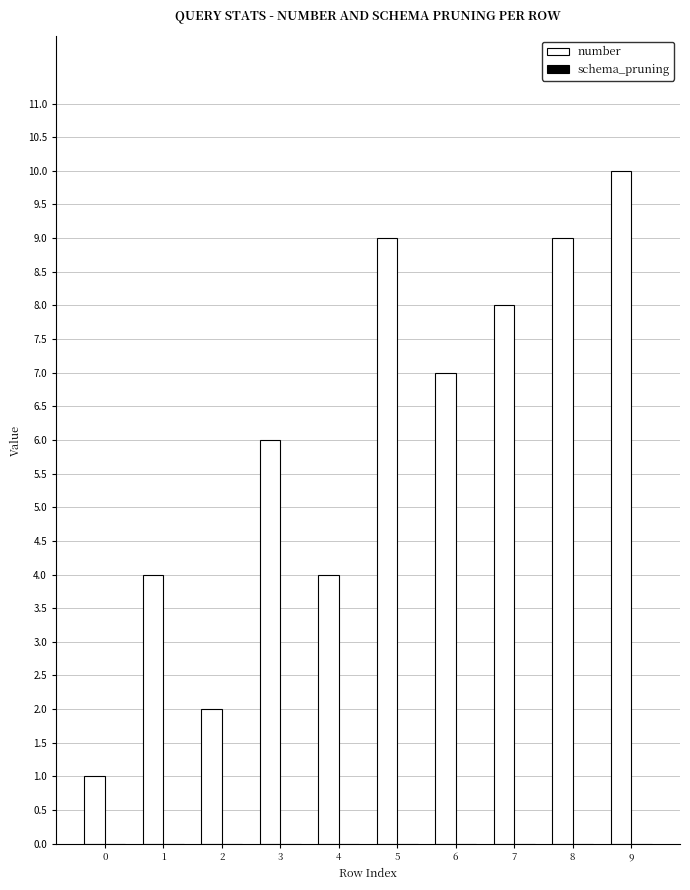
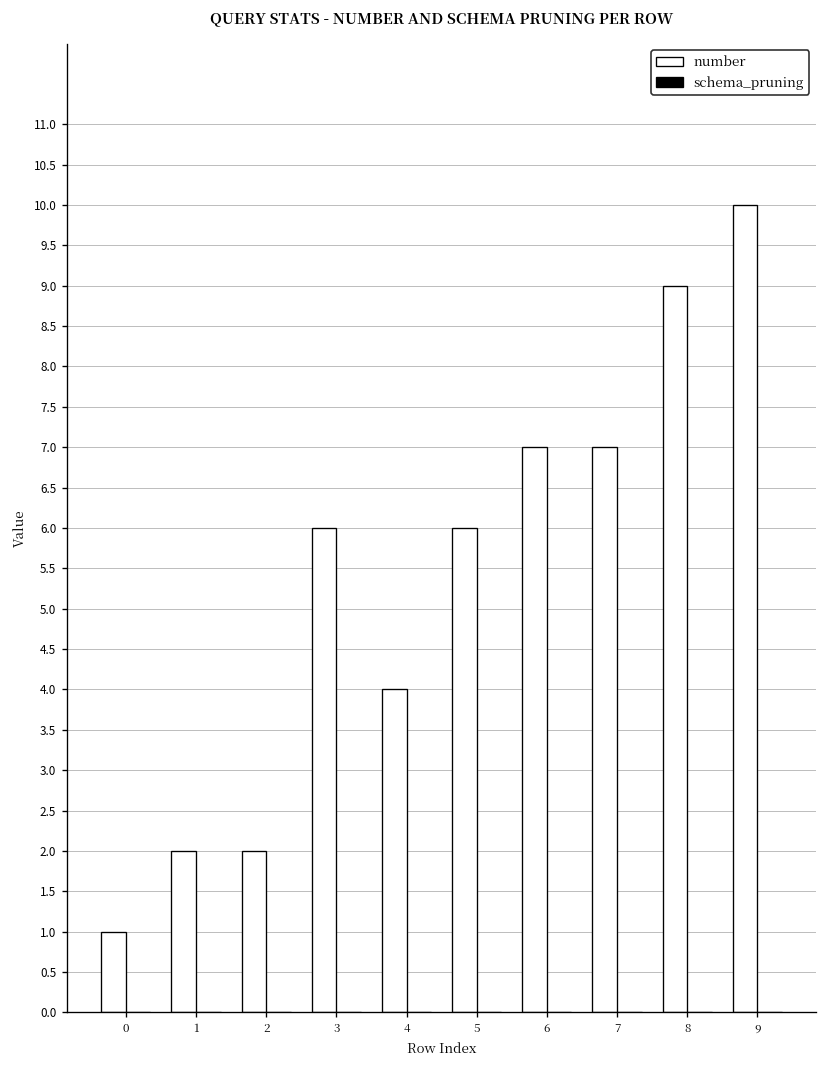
  {
    "number": {
      "0": 1,
-     "1": 4,
+     "1": 2,
      "2": 2,
      "3": 6,
      "4": 4,
-     "5": 9,
+     "5": 6,
      "6": 7,
-     "7": 8,
+     "7": 7,
      "8": 9,
      "9": 10
    },
    "schema_pruning": {
      "0": 0,
      "1": 0,
      "2": 0,
      "3": 0,
      "4": 0,
      "5": 0,
      "6": 0,
      "7": 0,
      "8": 0,
      "9": 0
    }
  }
